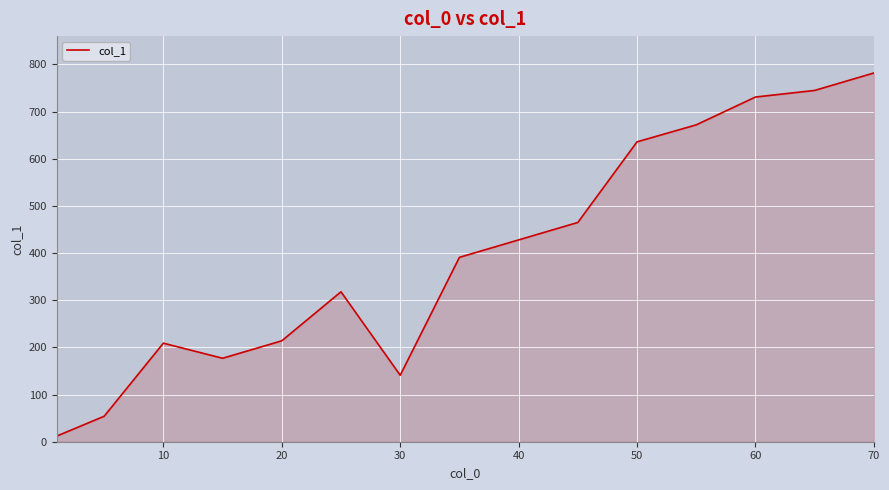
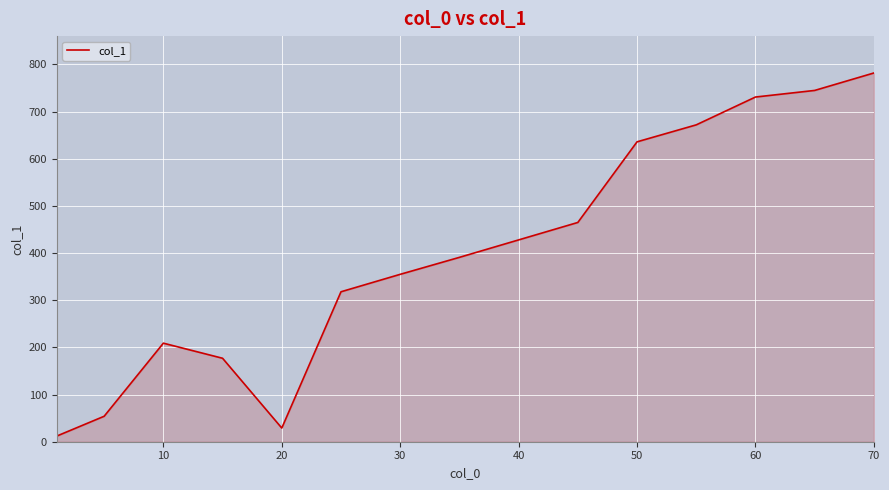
  {
    "10": 210,
-   "20": 210,
-   "30": 140,
+   "20": 30,
+   "30": 360,
    "40": 430,
    "50": 640,
    "60": 730,
    "70": 780
  }
